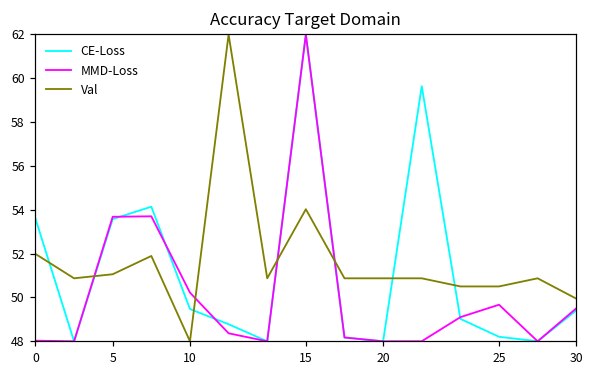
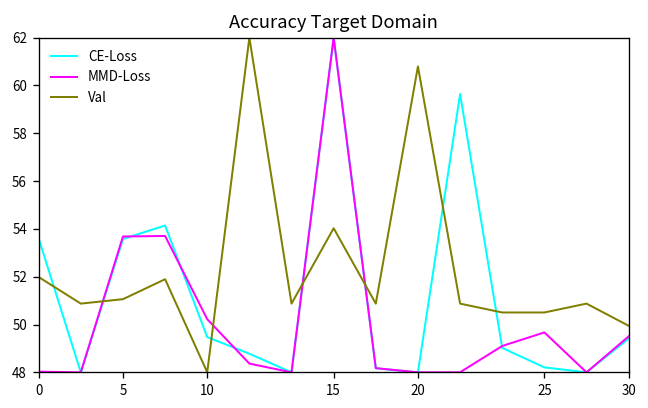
  {
    "CE-Loss": {
      "0": 53.6,
      "25": 48.2
    },
    "MMD-Loss": {
      "0": 48.0,
      "25": 49.7
    },
    "Val": {
      "0": 52.0,
      "15": 54.0,
-     "20": 50.9,
+     "20": 60.8,
      "25": 50.5,
      "30": 49.9
    }
  }
